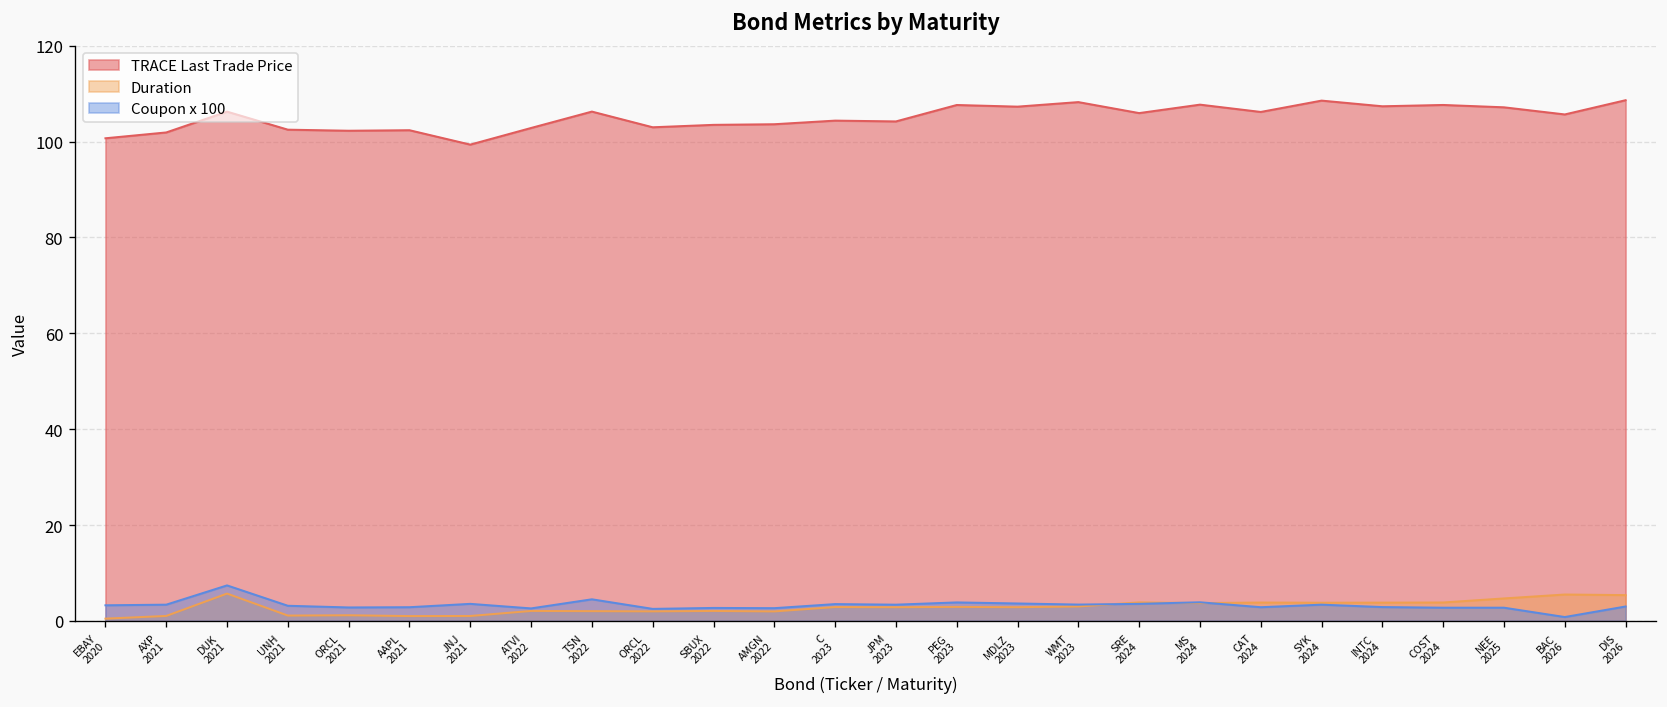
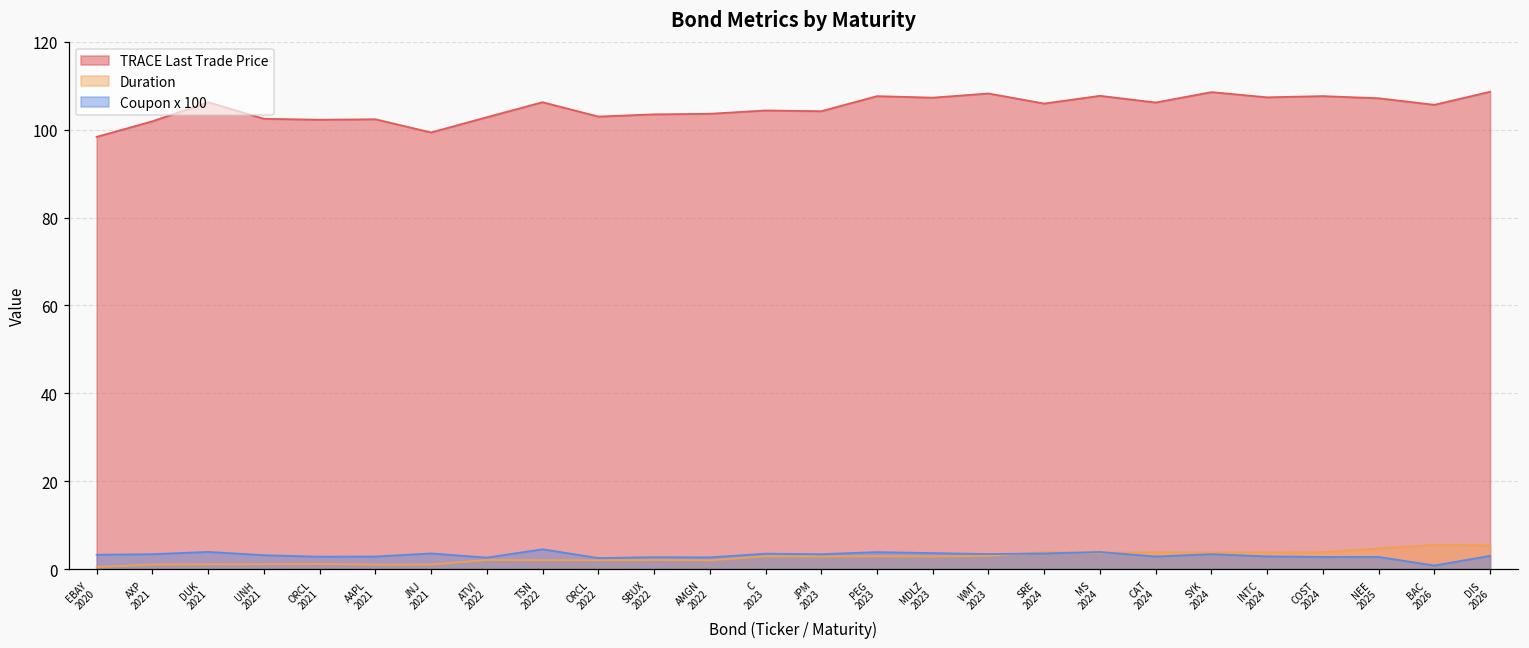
  {
    "TRACE Last Trade Price": {
-     "EBAY 2020": 101,
+     "EBAY 2020": 98,
      "AXP 2021": 102,
      "UNH 2021": 102,
      "ORCL 2021": 102,
      "AAPL 2021": 102,
      "JNJ 2021": 99,
      "ATVI 2022": 103,
      "TSN 2022": 106,
      "ORCL 2022": 103,
      "SBUX 2022": 103,
      "AMGN 2022": 104,
      "C 2023": 104,
      "JPM 2023": 104,
      "PEG 2023": 108,
      "MDLZ 2023": 107,
      "WMT 2023": 108,
      "SRE 2024": 106,
      "MS 2024": 108,
      "CAT 2024": 106,
      "SYK 2024": 109,
      "INTC 2024": 107,
      "COST 2024": 108,
      "NEE 2025": 107,
      "BAC 2026": 106,
      "DIS 2026": 109
    },
    "Duration": {
      "EBAY 2020": 0,
      "AXP 2021": 1,
-     "DUK 2021": 6,
+     "DUK 2021": 1,
      "UNH 2021": 1,
      "ORCL 2021": 1,
      "AAPL 2021": 1,
      "JNJ 2021": 1,
      "TSN 2022": 2,
      "SBUX 2022": 2,
      "AMGN 2022": 2,
      "PEG 2023": 3,
      "MDLZ 2023": 3,
      "CAT 2024": 4,
      "INTC 2024": 4,
      "COST 2024": 4,
      "NEE 2025": 5,
      "BAC 2026": 5,
      "DIS 2026": 5
    },
    "Coupon x 100": {
      "EBAY 2020": 3,
      "AXP 2021": 3,
-     "DUK 2021": 7,
+     "DUK 2021": 4,
      "UNH 2021": 3,
      "ORCL 2021": 3,
      "AAPL 2021": 3,
      "JNJ 2021": 4,
      "TSN 2022": 5,
      "SBUX 2022": 3,
      "AMGN 2022": 3,
      "PEG 2023": 4,
      "MDLZ 2023": 4,
      "CAT 2024": 3,
      "INTC 2024": 3,
      "COST 2024": 3,
      "NEE 2025": 3,
      "BAC 2026": 1,
      "DIS 2026": 3
    }
  }
